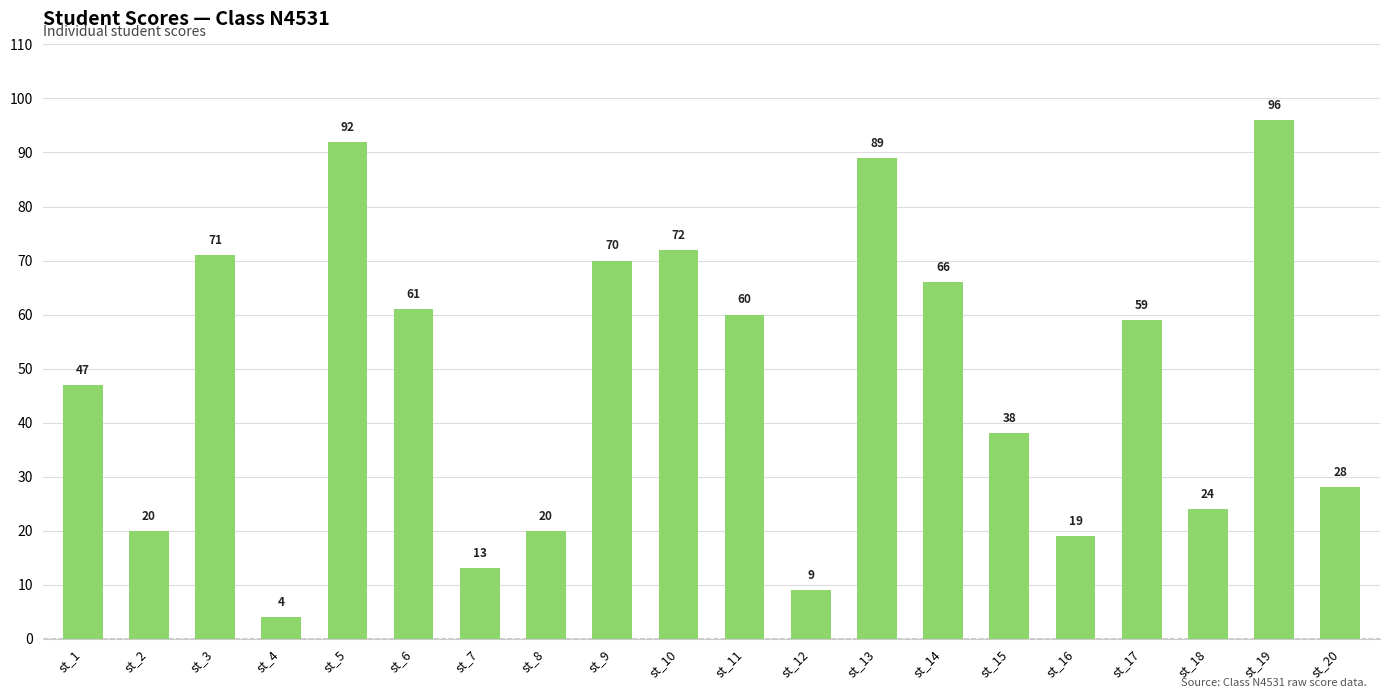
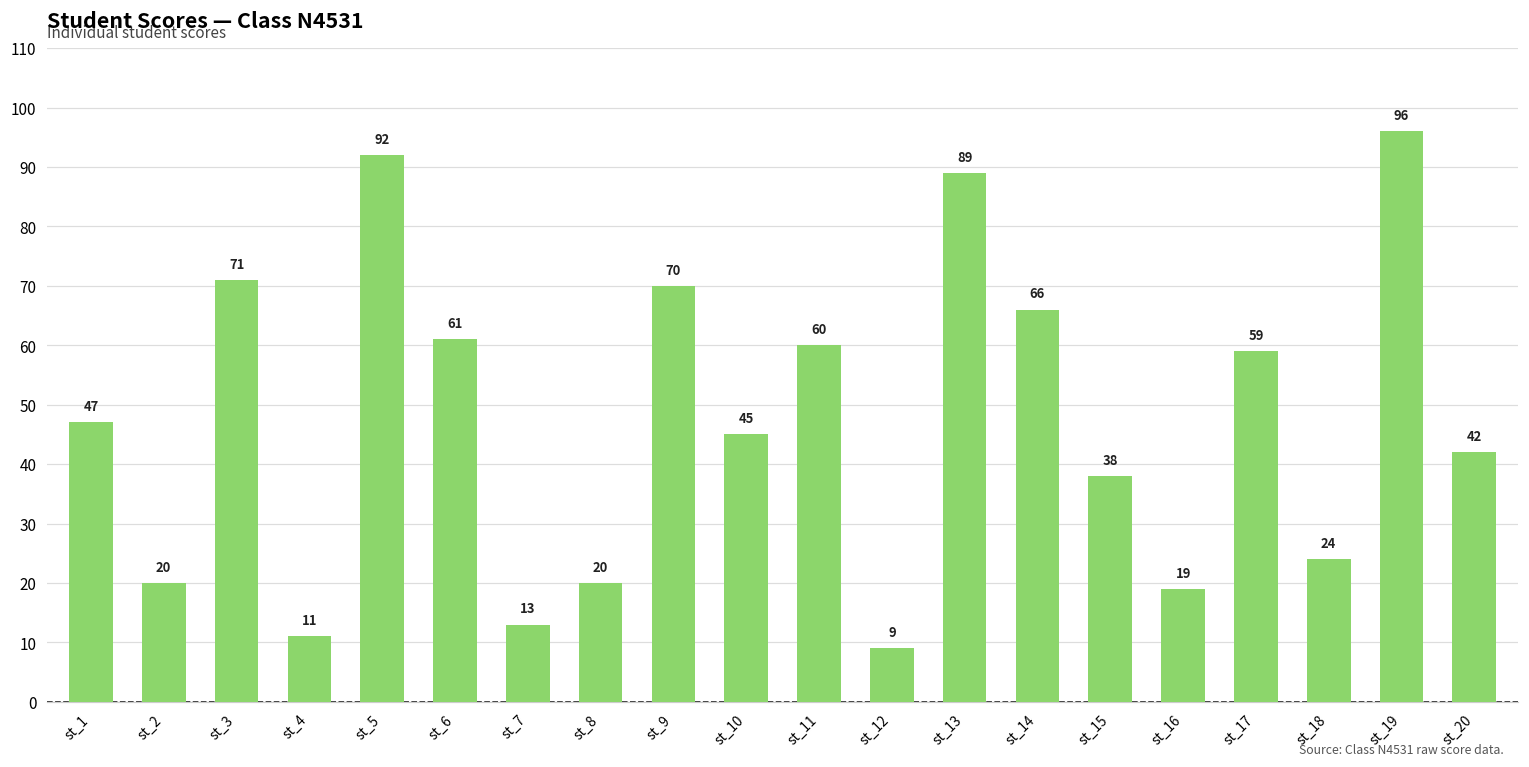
  {
    "st_1": 47,
    "st_2": 20,
    "st_3": 71,
-   "st_4": 4,
+   "st_4": 11,
    "st_5": 92,
    "st_6": 61,
    "st_7": 13,
    "st_8": 20,
    "st_9": 70,
-   "st_10": 72,
+   "st_10": 45,
    "st_11": 60,
    "st_12": 9,
    "st_13": 89,
    "st_14": 66,
    "st_15": 38,
    "st_16": 19,
    "st_17": 59,
    "st_18": 24,
    "st_19": 96,
-   "st_20": 28
+   "st_20": 42
  }
